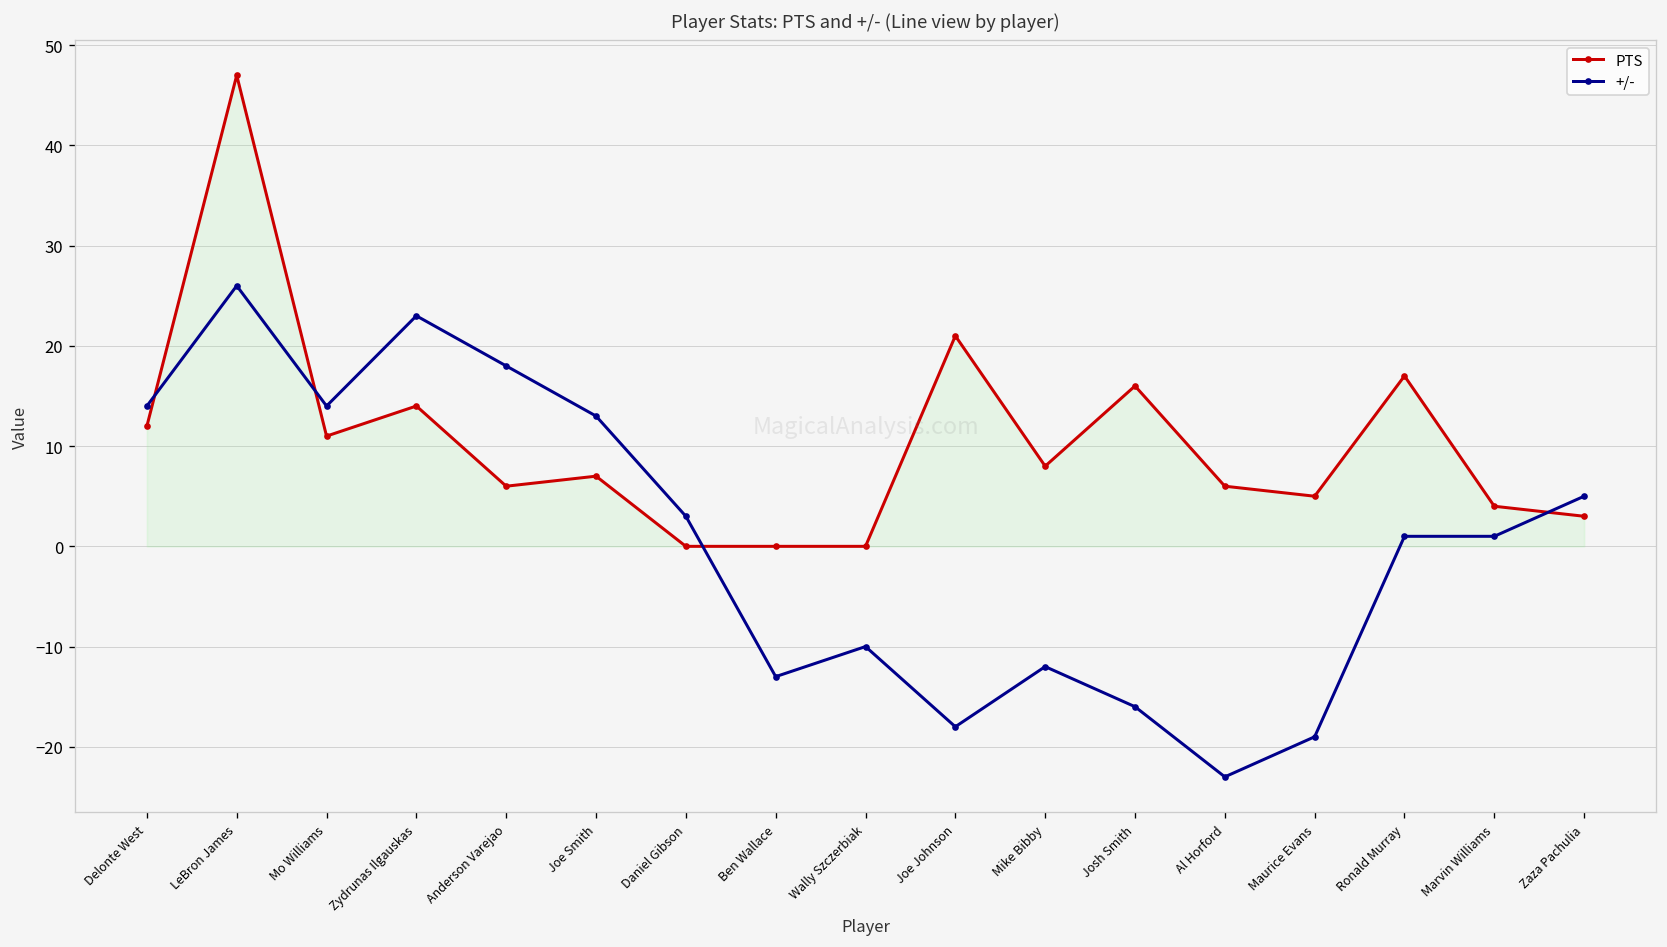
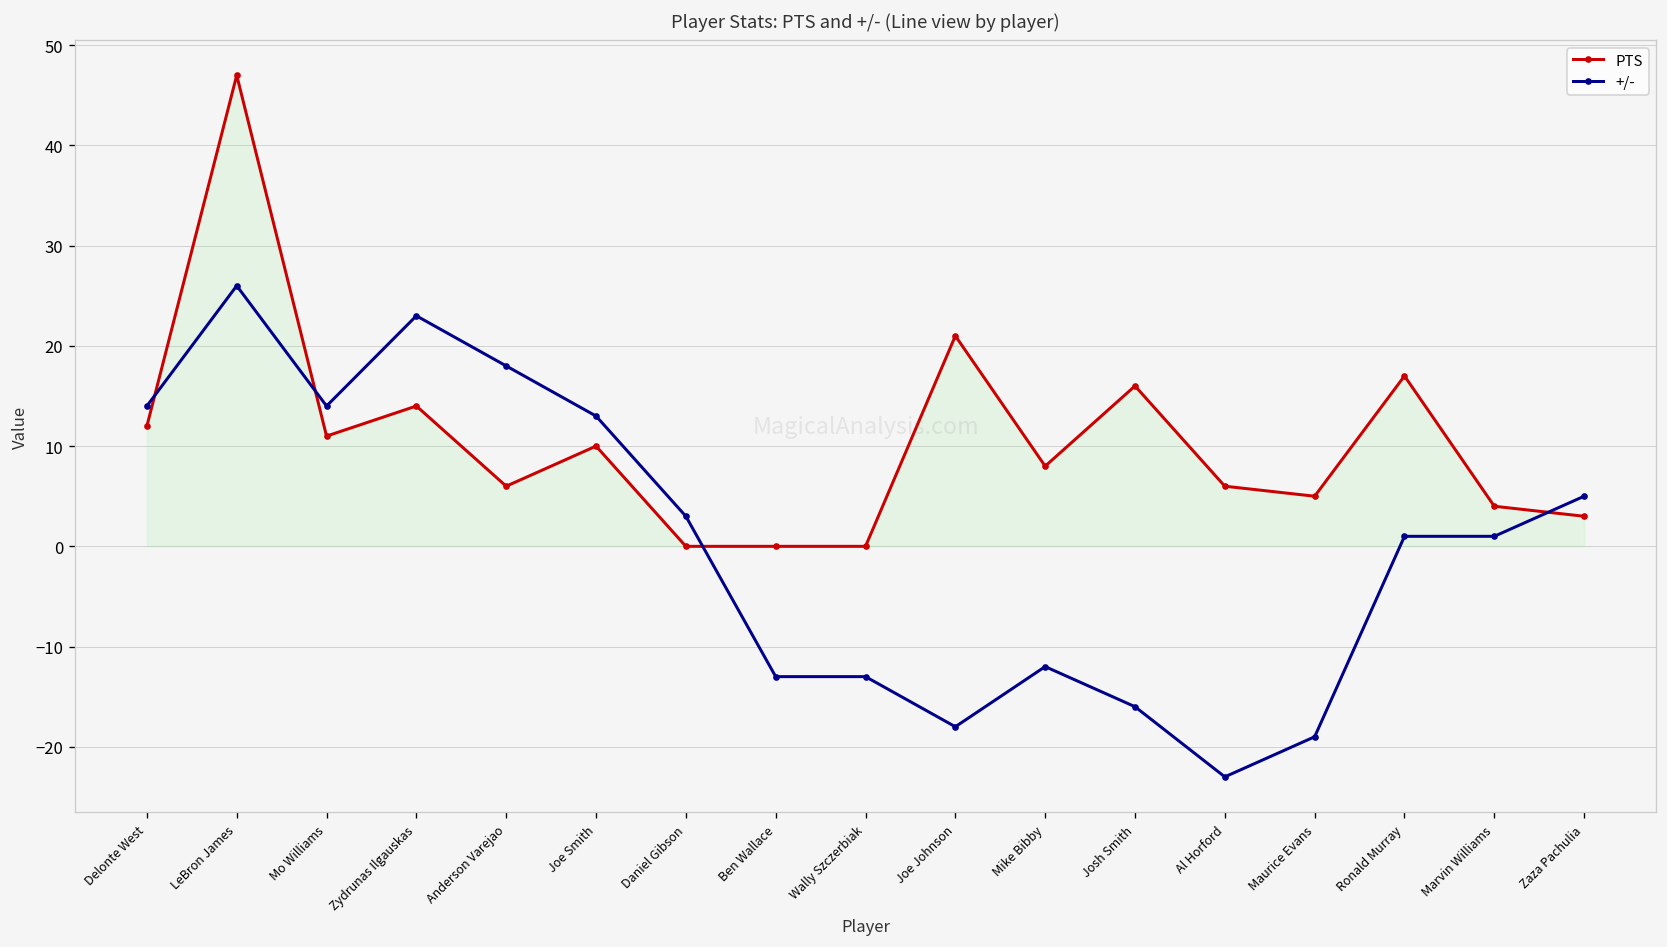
  {
    "PTS": {
      "Delonte West": 12,
      "LeBron James": 47,
      "Mo Williams": 11,
      "Zydrunas Ilgauskas": 14,
      "Anderson Varejao": 6,
-     "Joe Smith": 7,
+     "Joe Smith": 10,
      "Daniel Gibson": 0,
      "Ben Wallace": 0,
      "Wally Szczerbiak": 0,
      "Joe Johnson": 21,
      "Mike Bibby": 8,
      "Josh Smith": 16,
      "Al Horford": 6,
      "Maurice Evans": 5,
      "Ronald Murray": 17,
      "Marvin Williams": 4,
      "Zaza Pachulia": 3
    },
    "+/-": {
      "Delonte West": 14,
      "LeBron James": 26,
      "Mo Williams": 14,
      "Zydrunas Ilgauskas": 23,
      "Anderson Varejao": 18,
      "Joe Smith": 13,
      "Daniel Gibson": 3,
      "Ben Wallace": -13,
-     "Wally Szczerbiak": -10,
+     "Wally Szczerbiak": -13,
      "Joe Johnson": -18,
      "Mike Bibby": -12,
      "Josh Smith": -16,
      "Al Horford": -23,
      "Maurice Evans": -19,
      "Ronald Murray": 1,
      "Marvin Williams": 1,
      "Zaza Pachulia": 5
    }
  }
